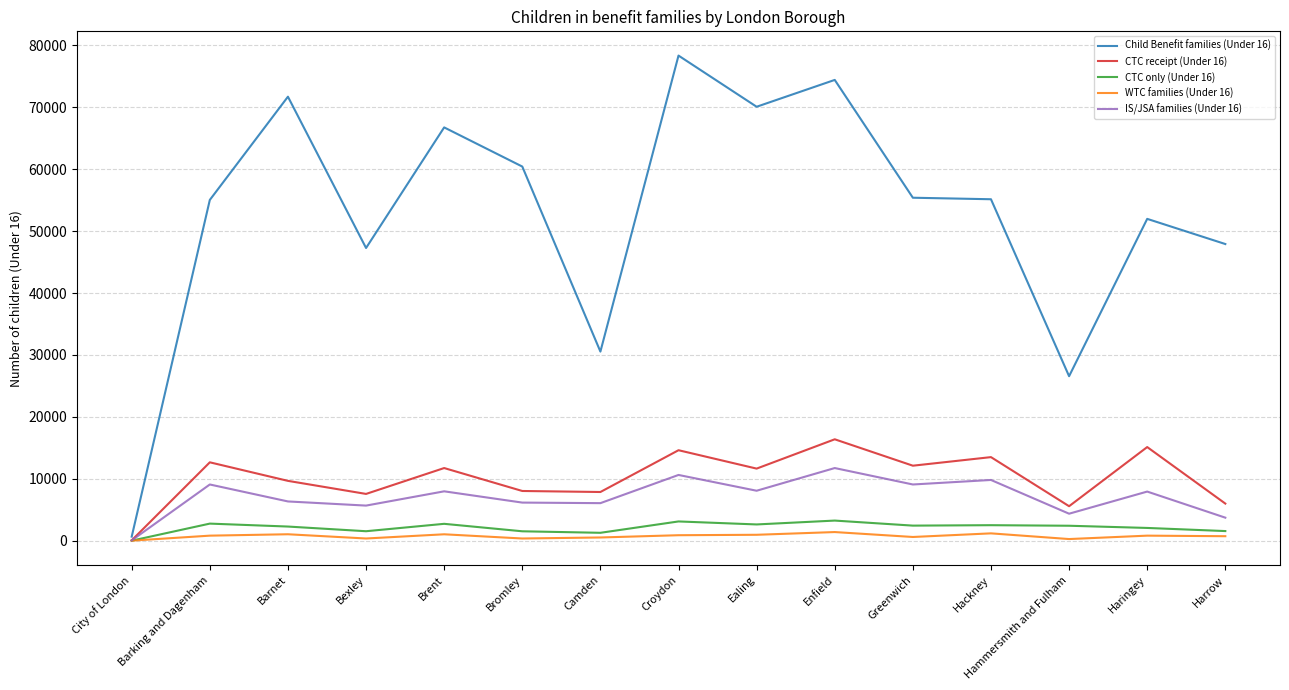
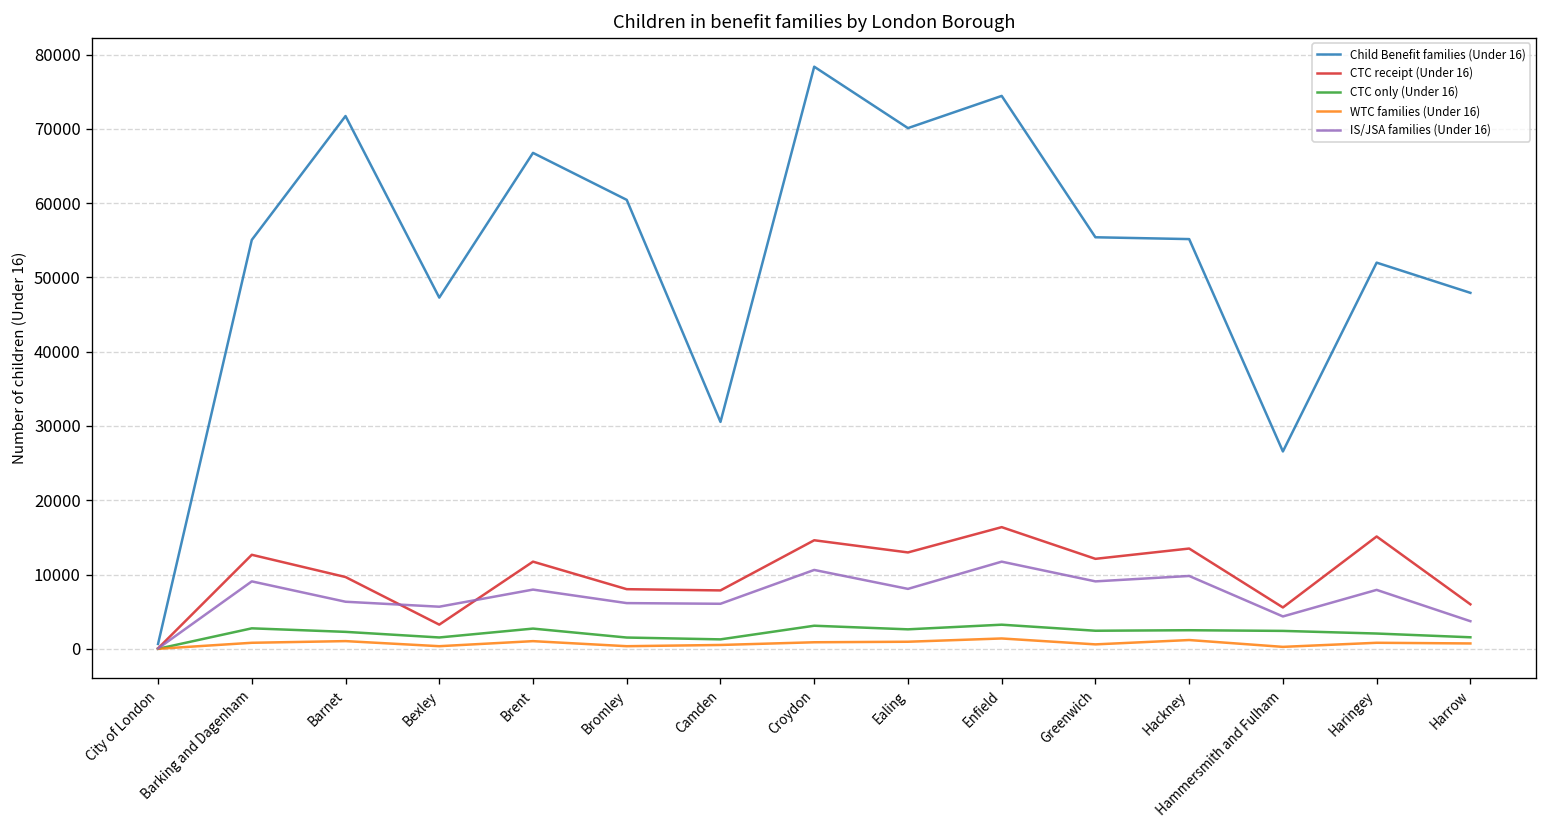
  {
    "Child Benefit families (Under 16)": {
      "City of London": 1000,
      "Barking and Dagenham": 55000,
      "Barnet": 72000,
      "Bexley": 47000,
      "Brent": 67000,
      "Bromley": 60000,
      "Camden": 31000,
      "Croydon": 78000,
      "Ealing": 70000,
      "Enfield": 74000,
      "Greenwich": 55000,
      "Hackney": 55000,
      "Hammersmith and Fulham": 27000,
      "Haringey": 52000,
      "Harrow": 48000
    },
    "CTC receipt (Under 16)": {
      "Barking and Dagenham": 13000,
      "Barnet": 10000,
-     "Bexley": 8000,
+     "Bexley": 3000,
      "Brent": 12000,
      "Bromley": 8000,
      "Camden": 8000,
      "Croydon": 15000,
-     "Ealing": 12000,
+     "Ealing": 13000,
      "Enfield": 16000,
      "Greenwich": 12000,
      "Hackney": 14000,
      "Hammersmith and Fulham": 6000,
      "Haringey": 15000,
      "Harrow": 6000
    },
    "CTC only (Under 16)": {
      "Barking and Dagenham": 3000,
      "Barnet": 2000,
      "Bexley": 2000,
      "Brent": 3000,
      "Bromley": 2000,
      "Camden": 1000,
      "Croydon": 3000,
      "Ealing": 3000,
      "Enfield": 3000,
      "Greenwich": 2000,
      "Hackney": 3000,
      "Hammersmith and Fulham": 2000,
      "Haringey": 2000,
      "Harrow": 2000
    },
    "WTC families (Under 16)": {
      "Barking and Dagenham": 1000,
      "Barnet": 1000,
      "Bexley": 0,
      "Brent": 1000,
      "Bromley": 0,
      "Camden": 1000,
      "Croydon": 1000,
      "Ealing": 1000,
      "Enfield": 1000,
      "Greenwich": 1000,
      "Hackney": 1000,
      "Hammersmith and Fulham": 0,
      "Haringey": 1000,
      "Harrow": 1000
    },
    "IS/JSA families (Under 16)": {
      "Barking and Dagenham": 9000,
      "Barnet": 6000,
      "Bexley": 6000,
      "Brent": 8000,
      "Bromley": 6000,
      "Camden": 6000,
      "Croydon": 11000,
      "Ealing": 8000,
      "Enfield": 12000,
      "Greenwich": 9000,
      "Hackney": 10000,
      "Hammersmith and Fulham": 4000,
      "Haringey": 8000,
      "Harrow": 4000
    }
  }
